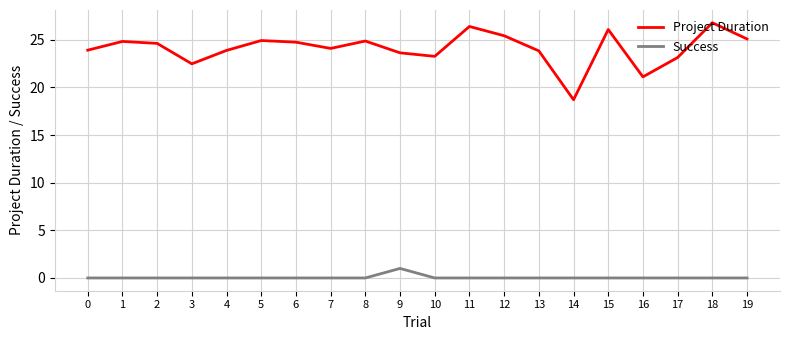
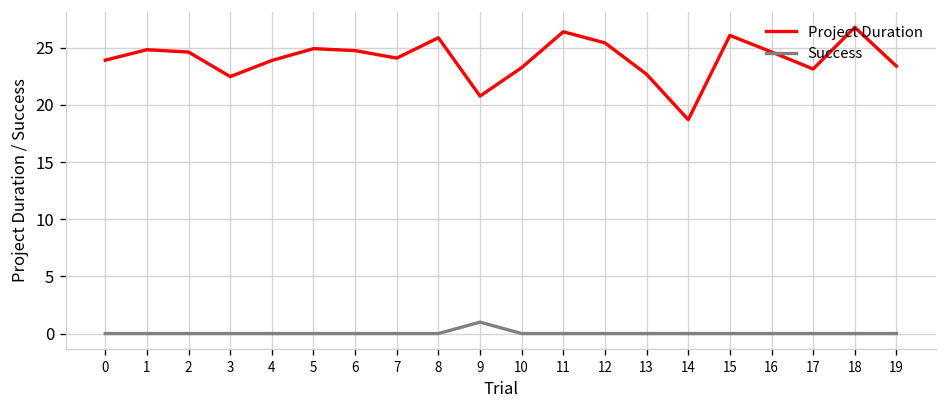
  {
    "Project Duration": {
      "0": 24,
      "1": 25,
      "2": 25,
      "3": 22,
      "4": 24,
      "5": 25,
      "6": 25,
      "7": 24,
-     "8": 25,
-     "9": 24,
+     "8": 26,
+     "9": 21,
      "10": 23,
      "11": 26,
      "12": 25,
-     "13": 24,
+     "13": 23,
      "14": 19,
      "15": 26,
-     "16": 21,
+     "16": 25,
      "17": 23,
      "18": 27,
-     "19": 25
+     "19": 23
    },
    "Success": {
      "0": 0,
      "1": 0,
      "2": 0,
      "3": 0,
      "4": 0,
      "5": 0,
      "6": 0,
      "7": 0,
      "8": 0,
      "9": 1,
      "10": 0,
      "11": 0,
      "12": 0,
      "13": 0,
      "14": 0,
      "15": 0,
      "16": 0,
      "17": 0,
      "18": 0,
      "19": 0
    }
  }
